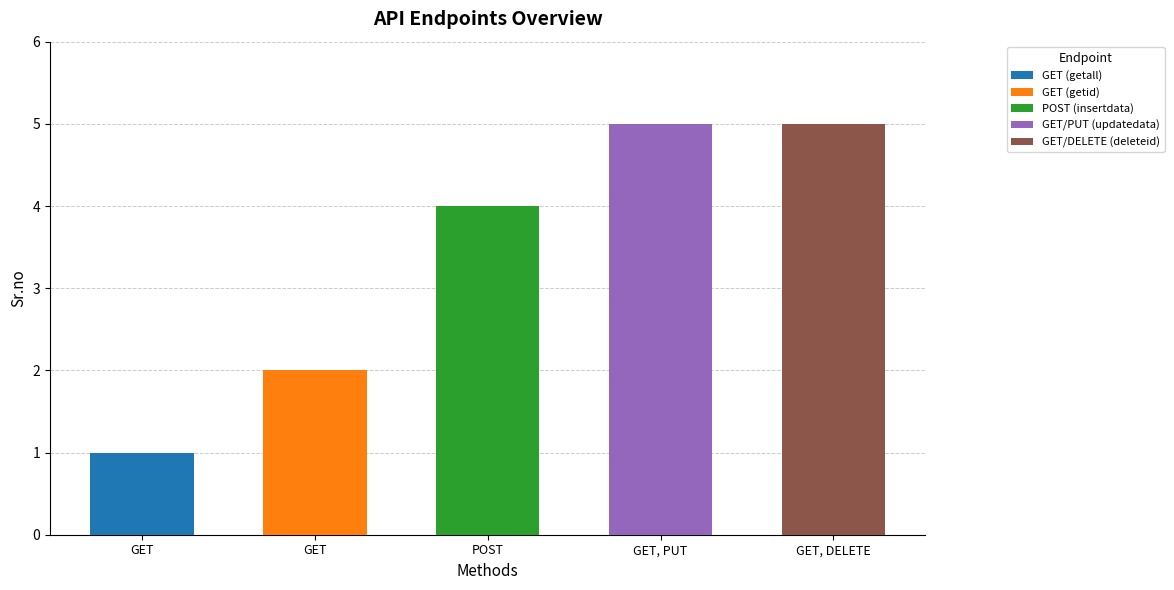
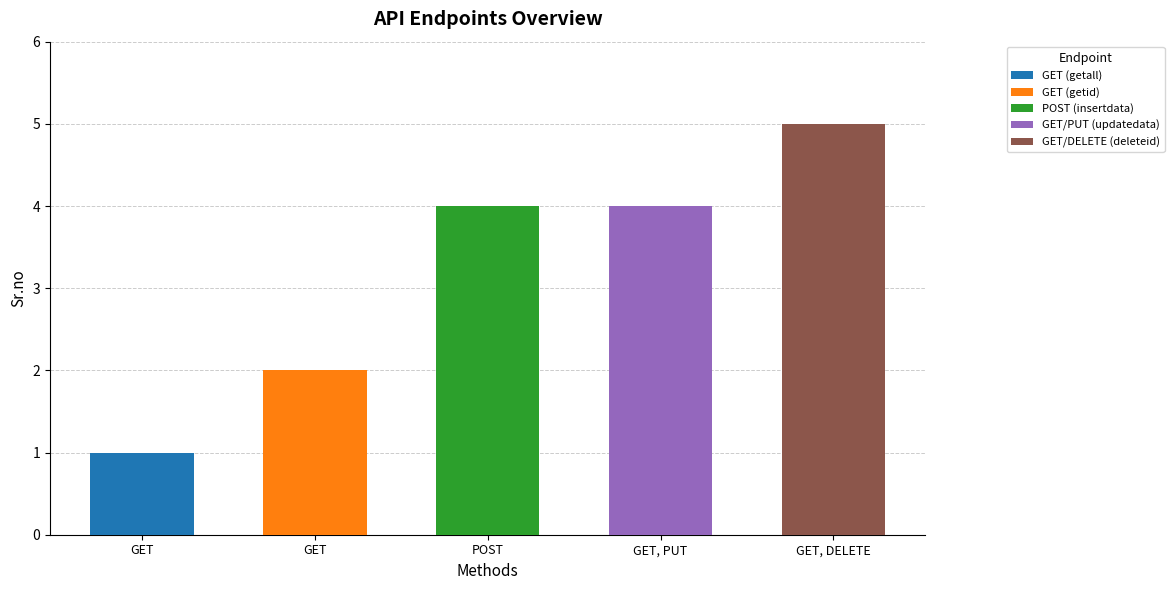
  {
    "POST": 4,
-   "GET, PUT": 5,
+   "GET, PUT": 4,
    "GET, DELETE": 5
  }
